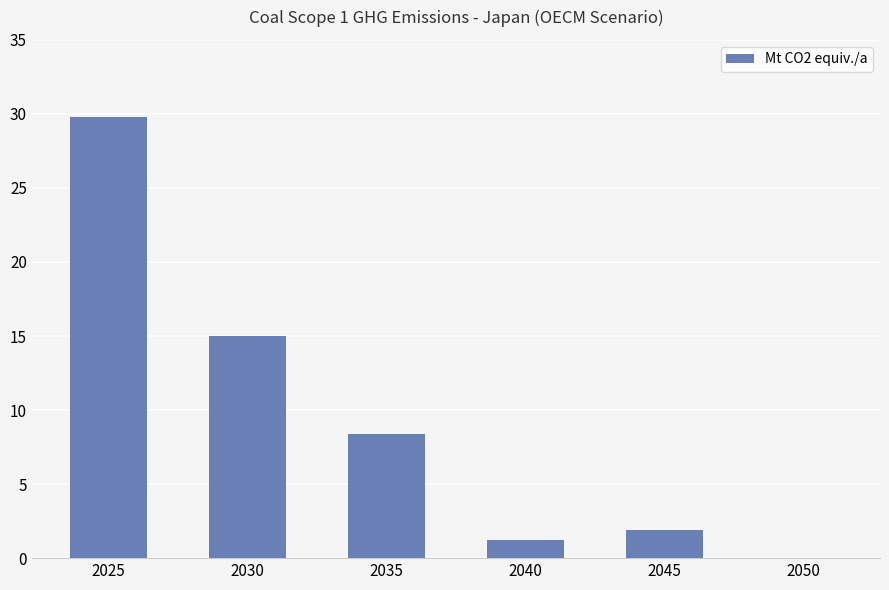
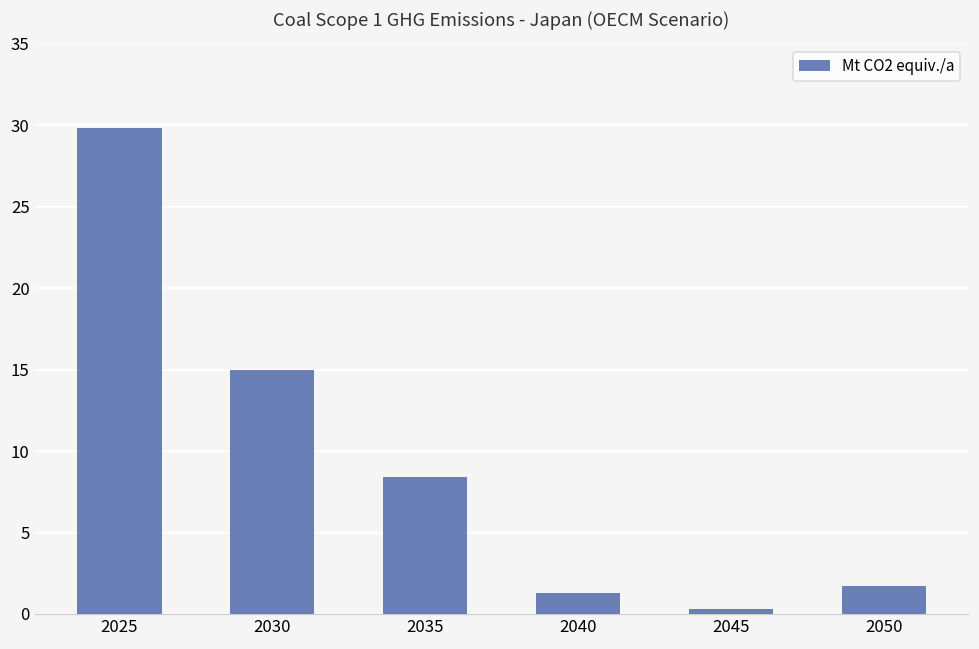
  {
    "2025": 29.8,
    "2030": 15.0,
    "2035": 8.4,
    "2040": 1.3,
-   "2045": 1.9,
-   "2050": 0.0
+   "2045": 0.3,
+   "2050": 1.7
  }
